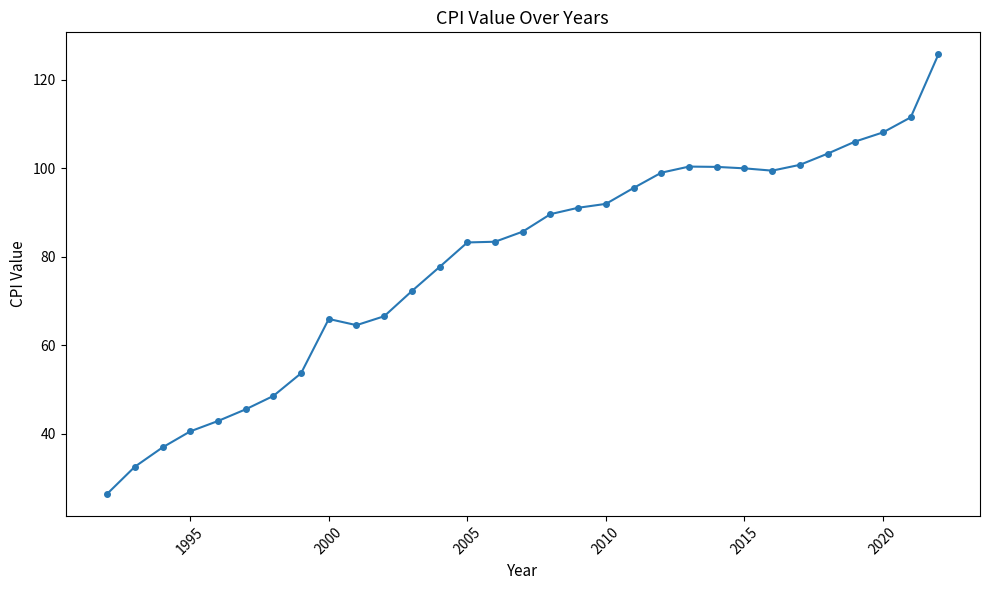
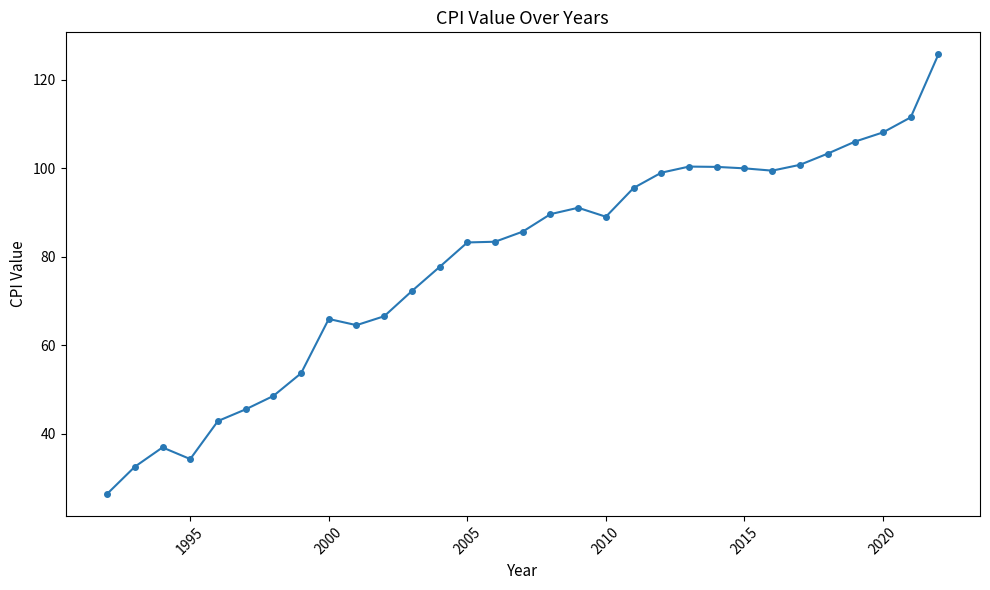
  {
-   "1995": 41,
+   "1995": 34,
    "2000": 66,
    "2005": 83,
-   "2010": 92,
+   "2010": 89,
    "2015": 100,
    "2020": 108
  }
